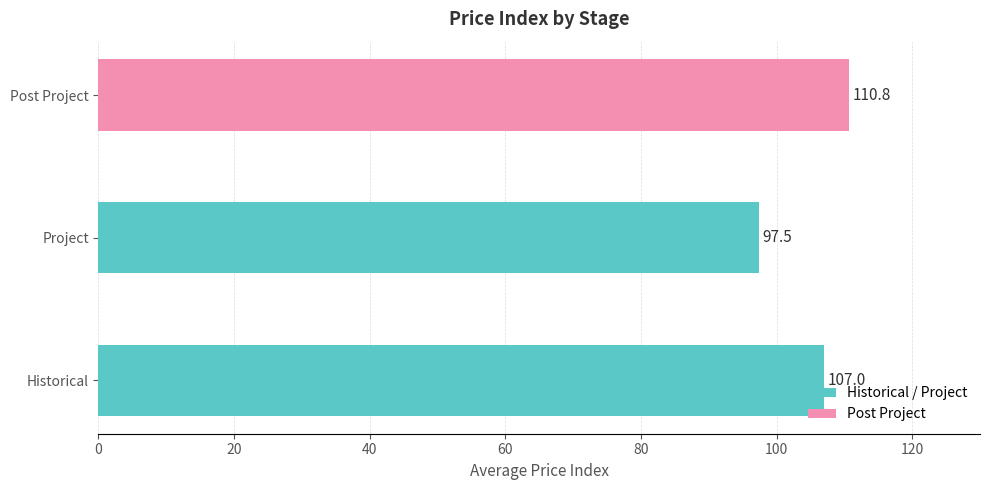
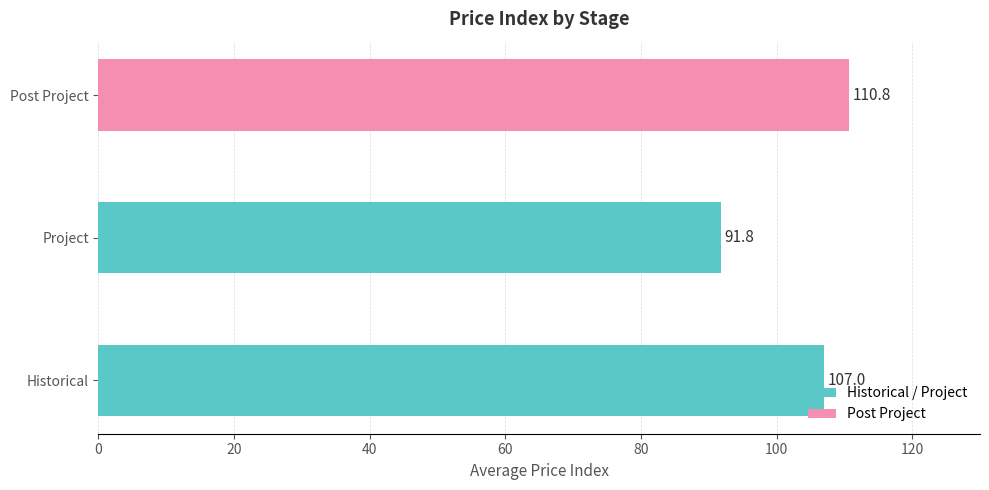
  {
    "Post Project": 110.8,
-   "Project": 97.5,
+   "Project": 91.8,
    "Historical": 107.0
  }
